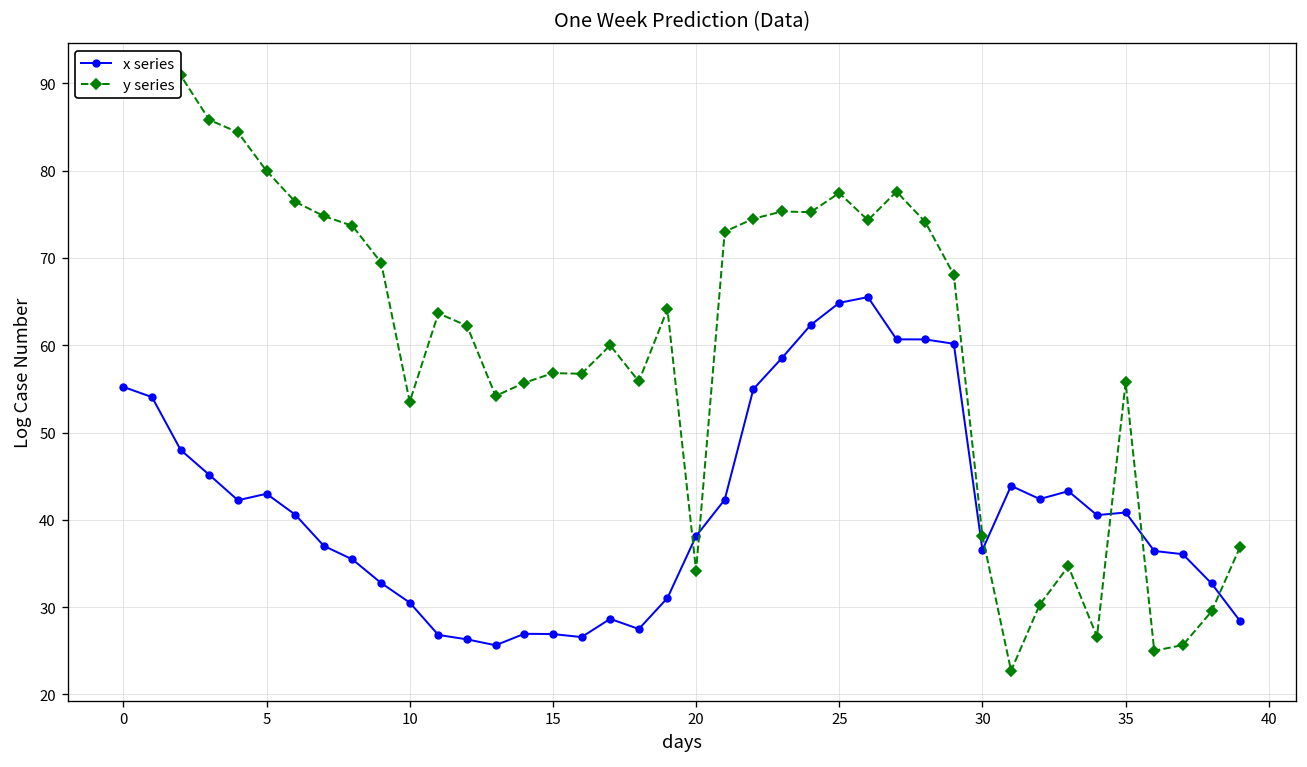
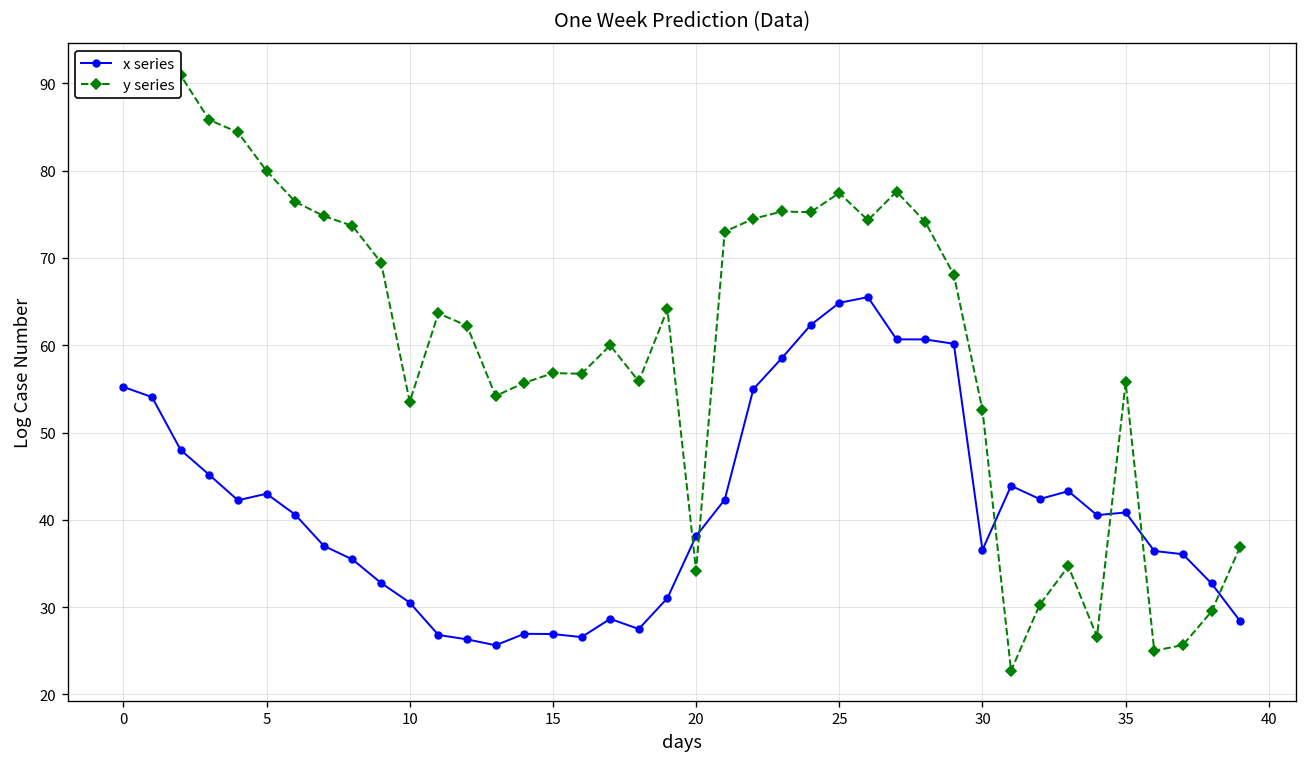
  {
    "x series": {
      "0": 55,
      "5": 43,
      "10": 31,
      "15": 27,
      "20": 38,
      "25": 65,
      "30": 37,
      "35": 41
    },
    "y series": {
      "5": 80,
      "10": 54,
      "15": 57,
      "20": 34,
      "25": 77,
-     "30": 38,
+     "30": 53,
      "35": 56
    }
  }
